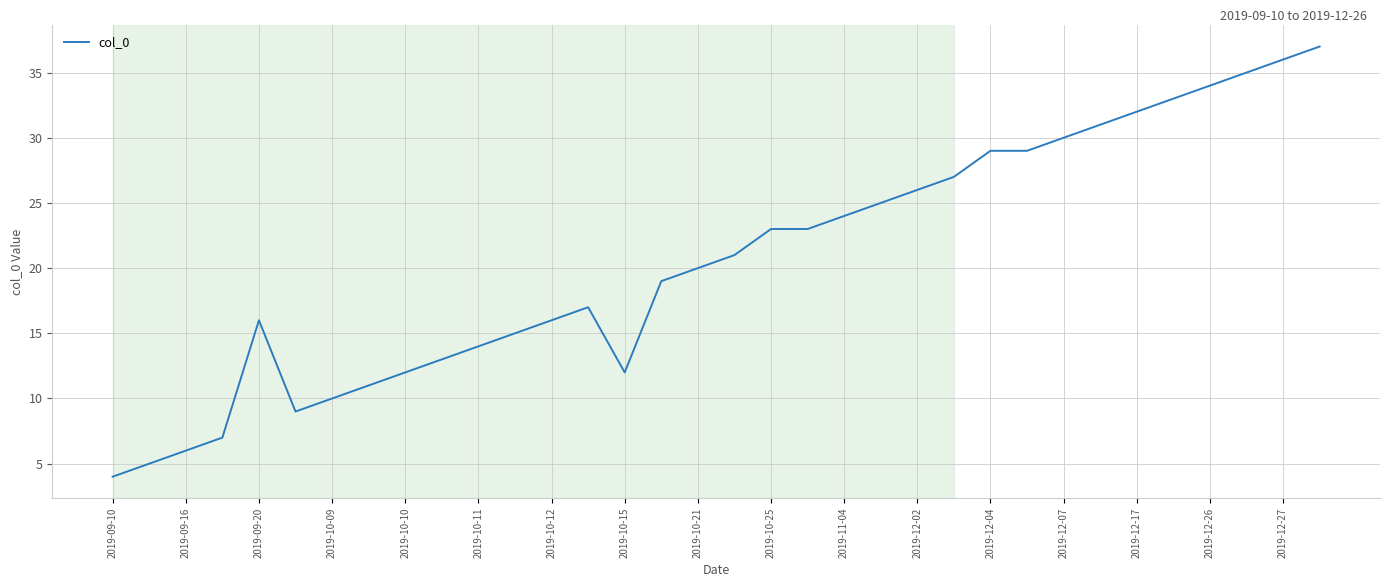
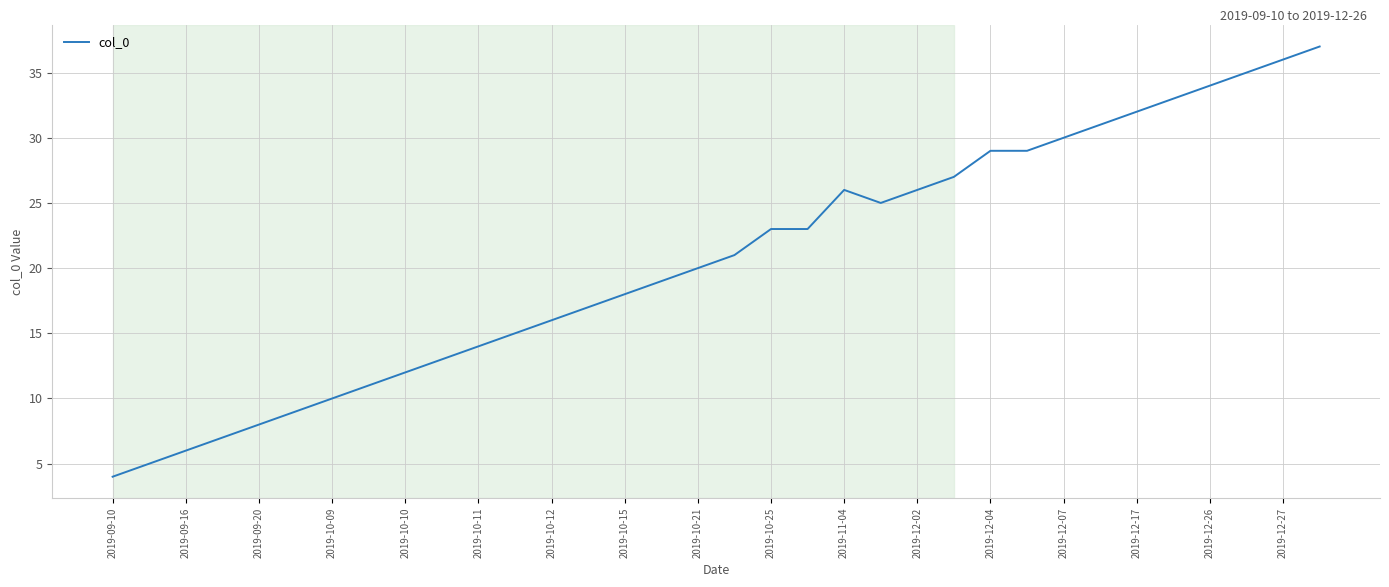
  {
    "2019-09-10": 4,
    "2019-09-16": 6,
-   "2019-09-20": 16,
-   "2019-10-15": 12,
+   "2019-09-20": 8,
+   "2019-10-15": 18,
    "2019-10-21": 20,
    "2019-10-25": 23,
-   "2019-11-04": 24,
+   "2019-11-04": 26,
    "2019-12-04": 29
  }
